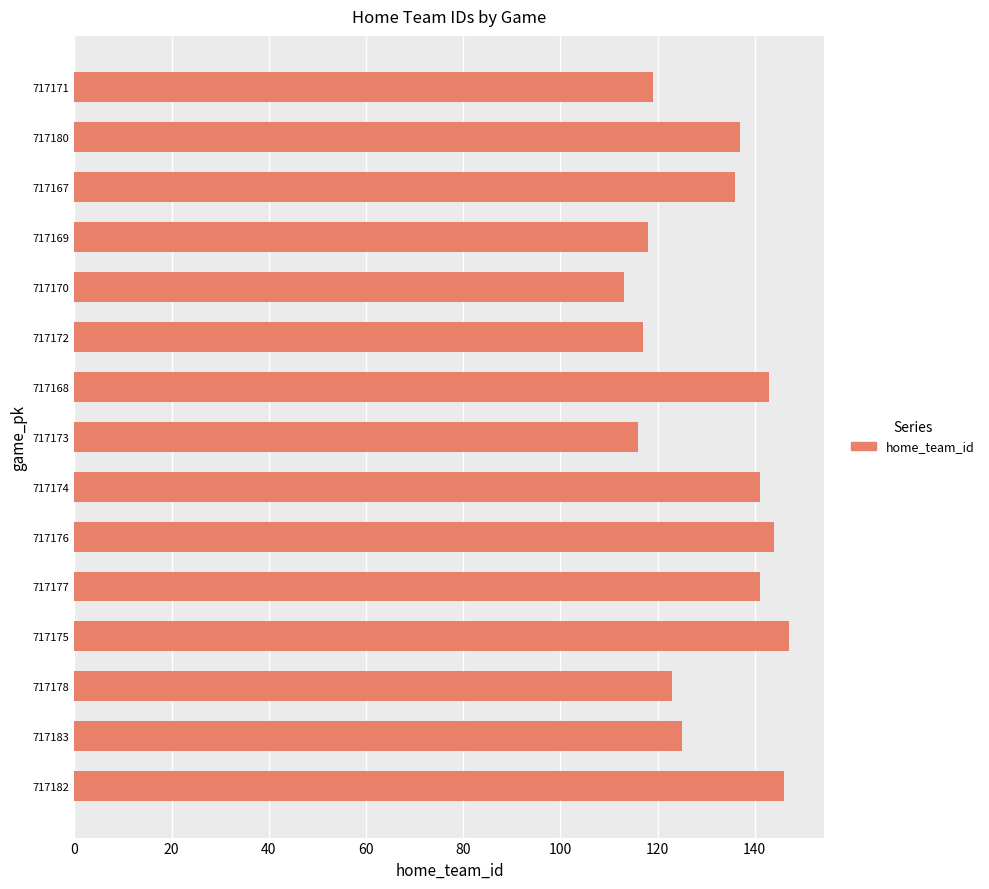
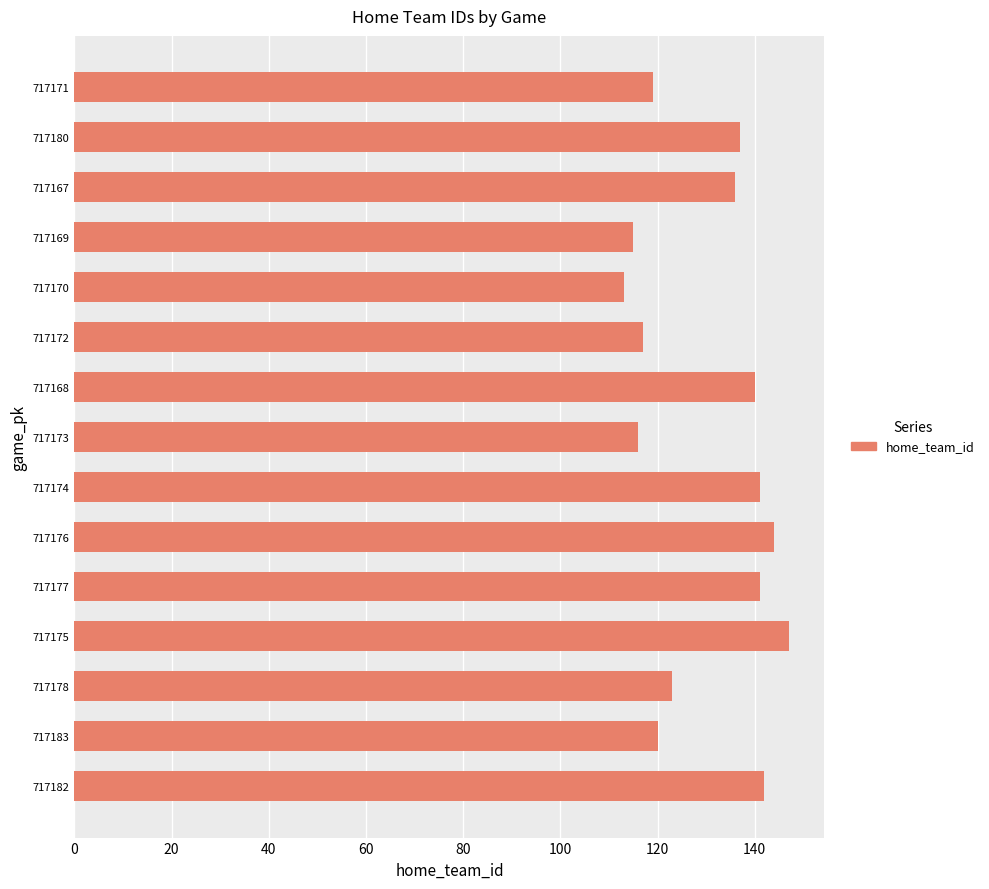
  {
    "717171": 119,
    "717180": 137,
    "717167": 136,
-   "717169": 118,
+   "717169": 115,
    "717170": 113,
    "717172": 117,
-   "717168": 143,
+   "717168": 140,
    "717173": 116,
    "717174": 141,
    "717176": 144,
    "717177": 141,
    "717175": 147,
    "717178": 123,
-   "717183": 125,
-   "717182": 146
+   "717183": 120,
+   "717182": 142
  }
